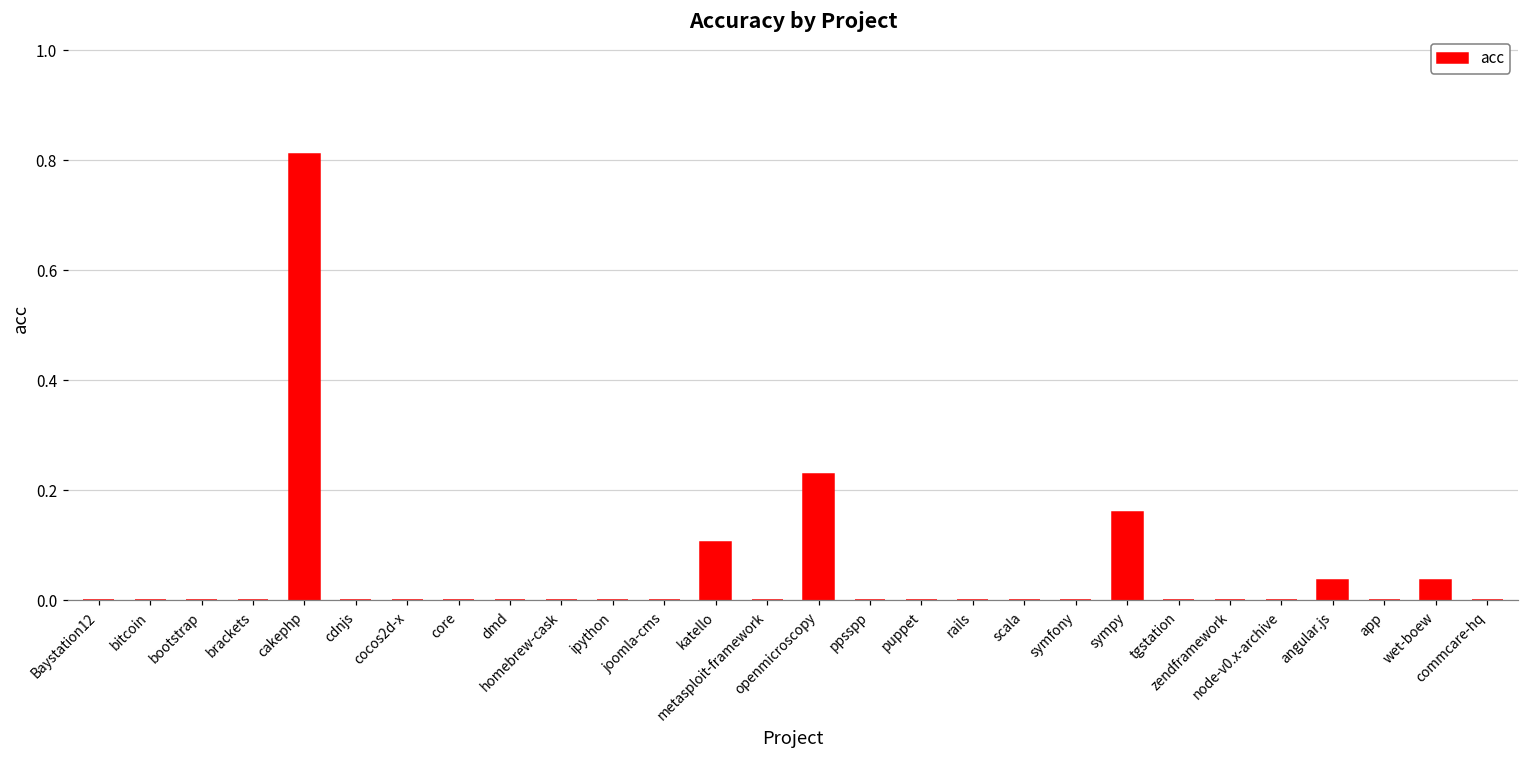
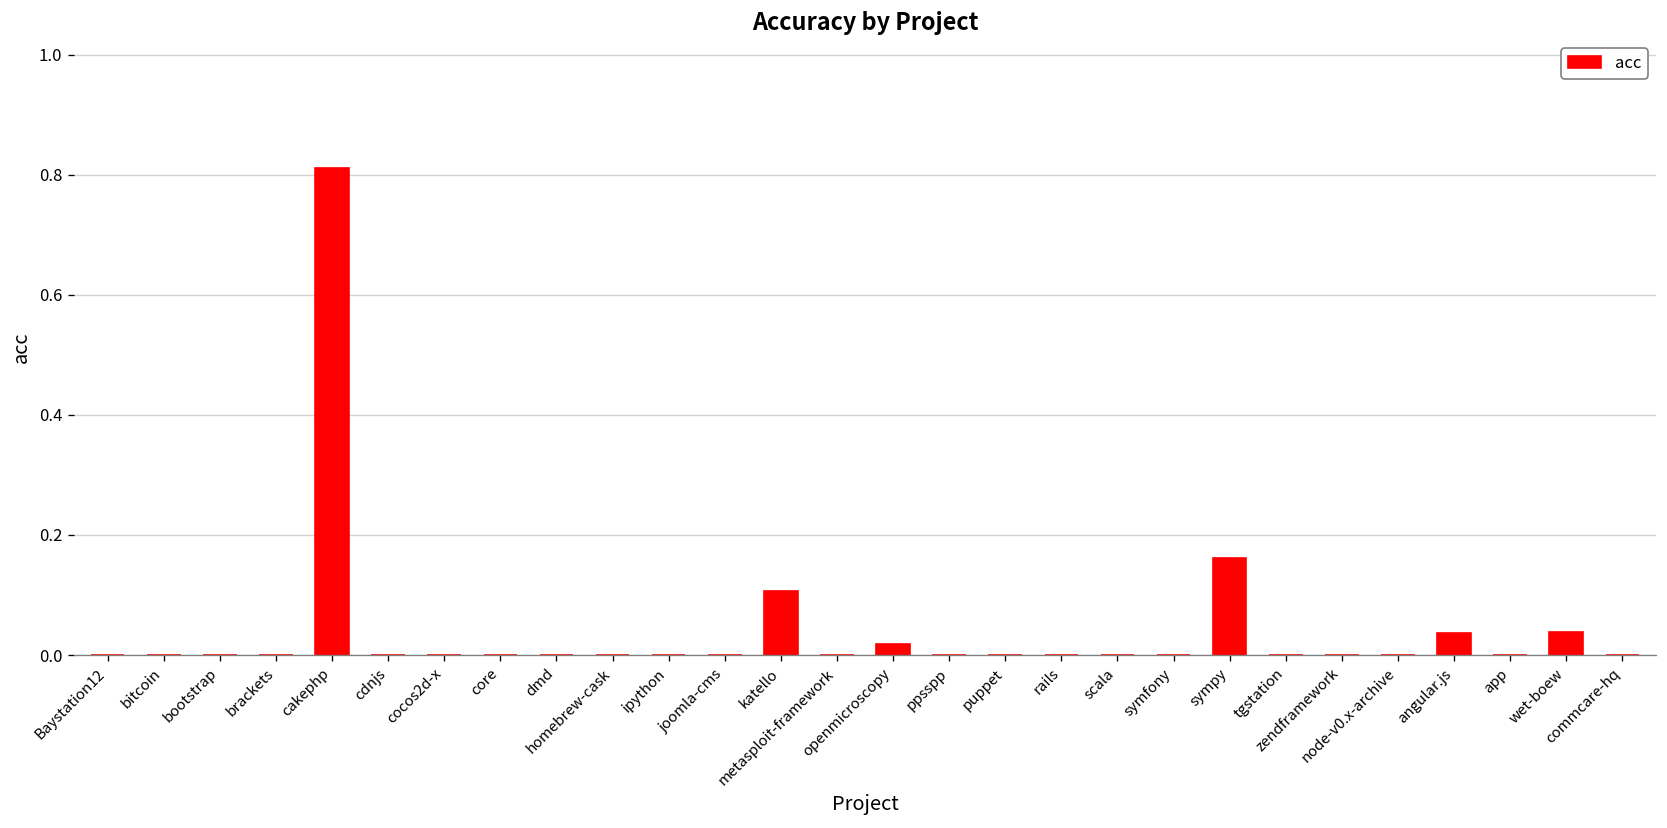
  {
    "Baystation12": 0.00,
    "bitcoin": 0.00,
    "bootstrap": 0.00,
    "brackets": 0.00,
    "cakephp": 0.81,
    "cdnjs": 0.00,
    "cocos2d-x": 0.00,
    "core": 0.00,
    "dmd": 0.00,
    "homebrew-cask": 0.00,
    "ipython": 0.00,
    "joomla-cms": 0.00,
    "katello": 0.11,
    "metasploit-framework": 0.00,
-   "openmicroscopy": 0.23,
+   "openmicroscopy": 0.02,
    "ppsspp": 0.00,
    "puppet": 0.00,
    "rails": 0.00,
    "scala": 0.00,
    "symfony": 0.00,
    "sympy": 0.16,
    "tgstation": 0.00,
    "zendframework": 0.00,
    "node-v0.x-archive": 0.00,
    "angular.js": 0.04,
    "app": 0.00,
    "wet-boew": 0.04,
    "commcare-hq": 0.00
  }
